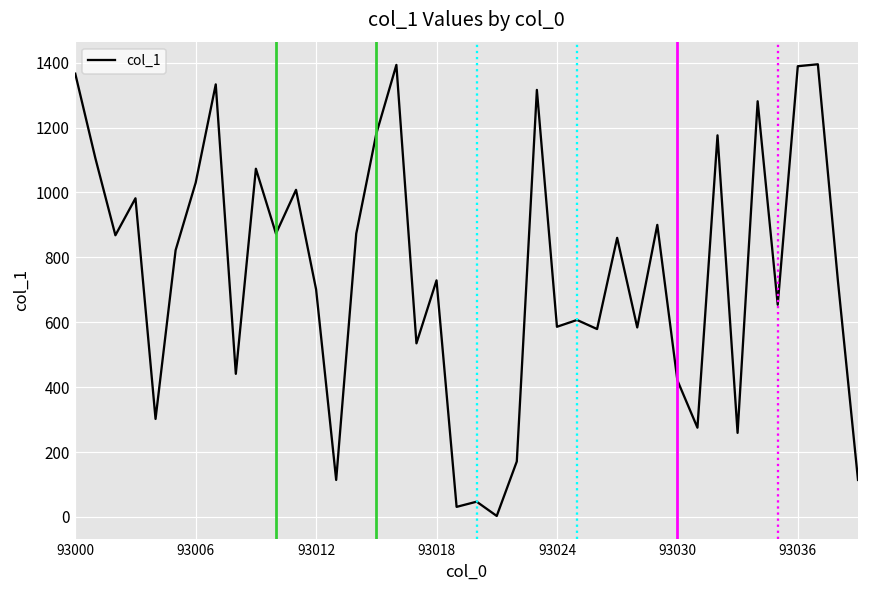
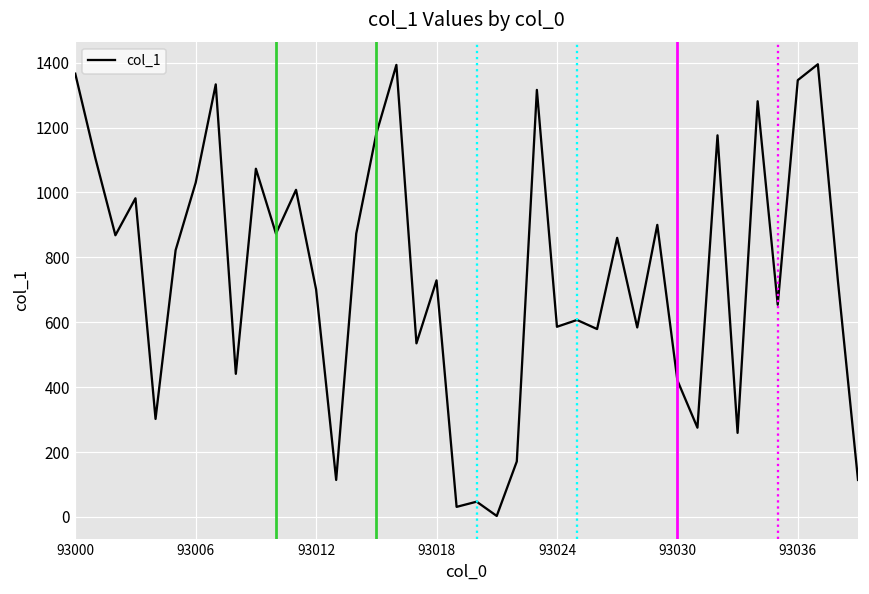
  {
    "93000": 1370,
    "93006": 1030,
    "93012": 700,
    "93018": 730,
    "93024": 590,
    "93030": 420,
-   "93036": 1390
+   "93036": 1350
  }
